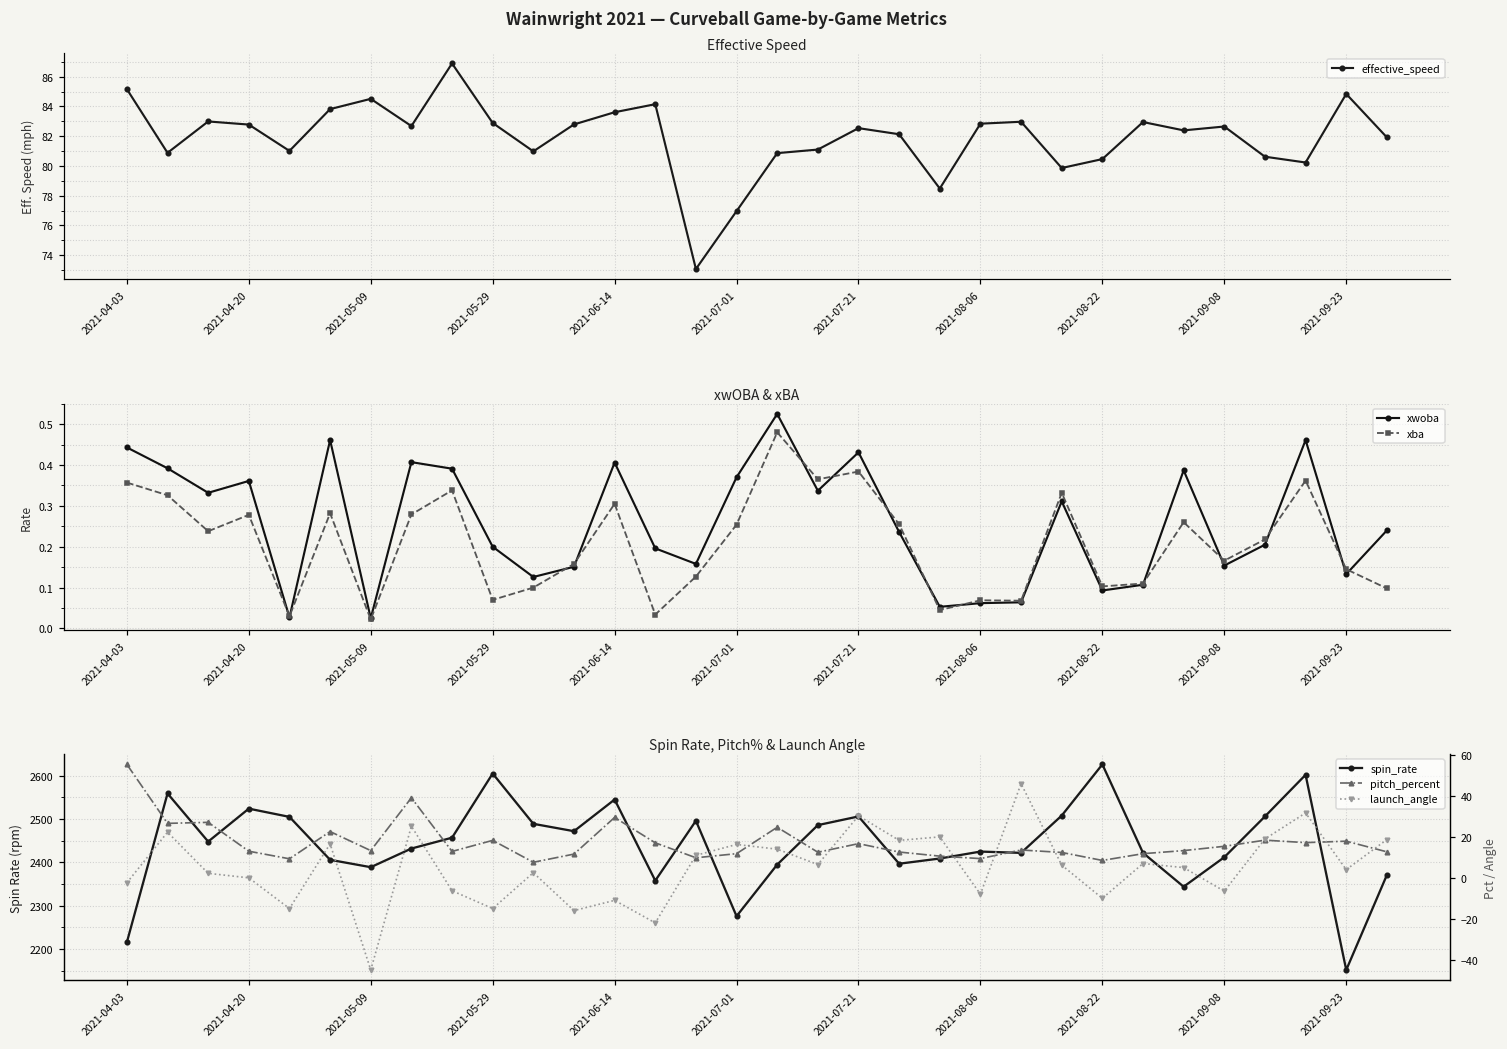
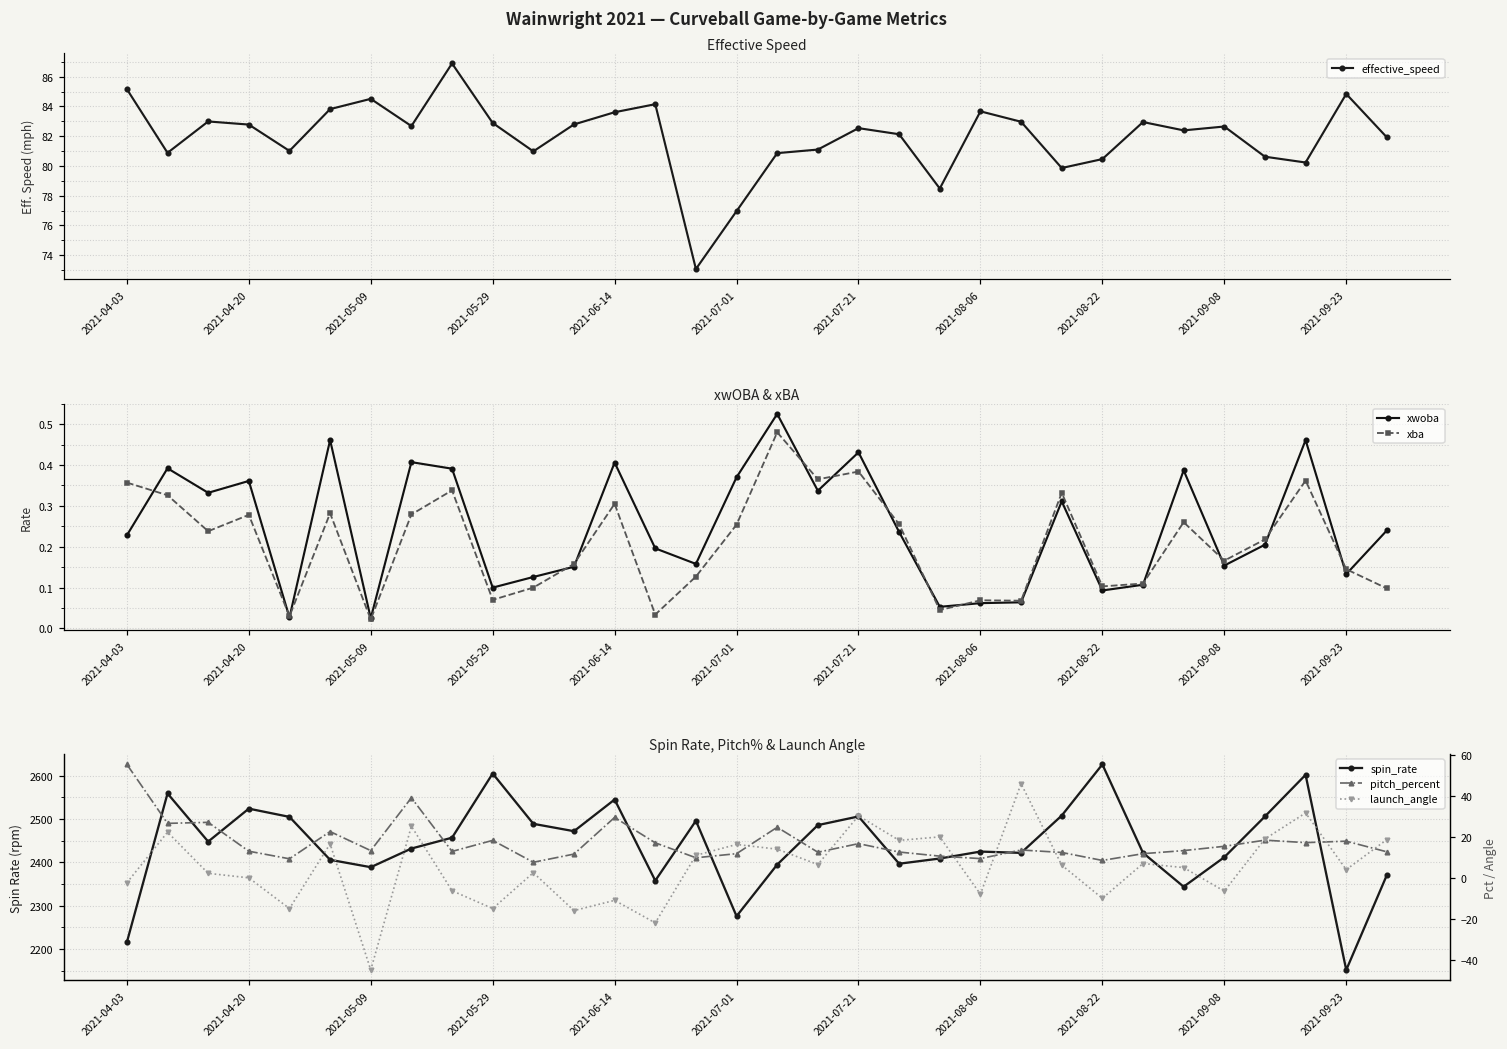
  {
    "Effective Speed": {
      "2021-04-03": 85.2,
      "2021-04-20": 82.8,
      "2021-05-09": 84.5,
      "2021-05-29": 82.9,
      "2021-06-14": 83.6,
      "2021-07-01": 77.0,
      "2021-07-21": 82.5,
-     "2021-08-06": 82.8,
+     "2021-08-06": 83.7,
      "2021-08-22": 80.5,
      "2021-09-08": 82.7,
      "2021-09-23": 84.8
    },
    "xwOBA & xBA": {
      "xwoba": {
-       "2021-04-03": 0.44,
+       "2021-04-03": 0.23,
        "2021-04-20": 0.36,
-       "2021-05-29": 0.2,
+       "2021-05-29": 0.1,
        "2021-06-14": 0.41,
        "2021-07-01": 0.37,
        "2021-07-21": 0.43,
        "2021-08-06": 0.06,
        "2021-08-22": 0.09,
        "2021-09-08": 0.15,
        "2021-09-23": 0.13
      },
      "xba": {
        "2021-04-03": 0.36,
        "2021-04-20": 0.28,
        "2021-05-29": 0.07,
        "2021-06-14": 0.31,
        "2021-07-01": 0.25,
        "2021-07-21": 0.38,
        "2021-08-06": 0.07,
        "2021-08-22": 0.10,
        "2021-09-08": 0.17,
        "2021-09-23": 0.15
      }
    }
  }
